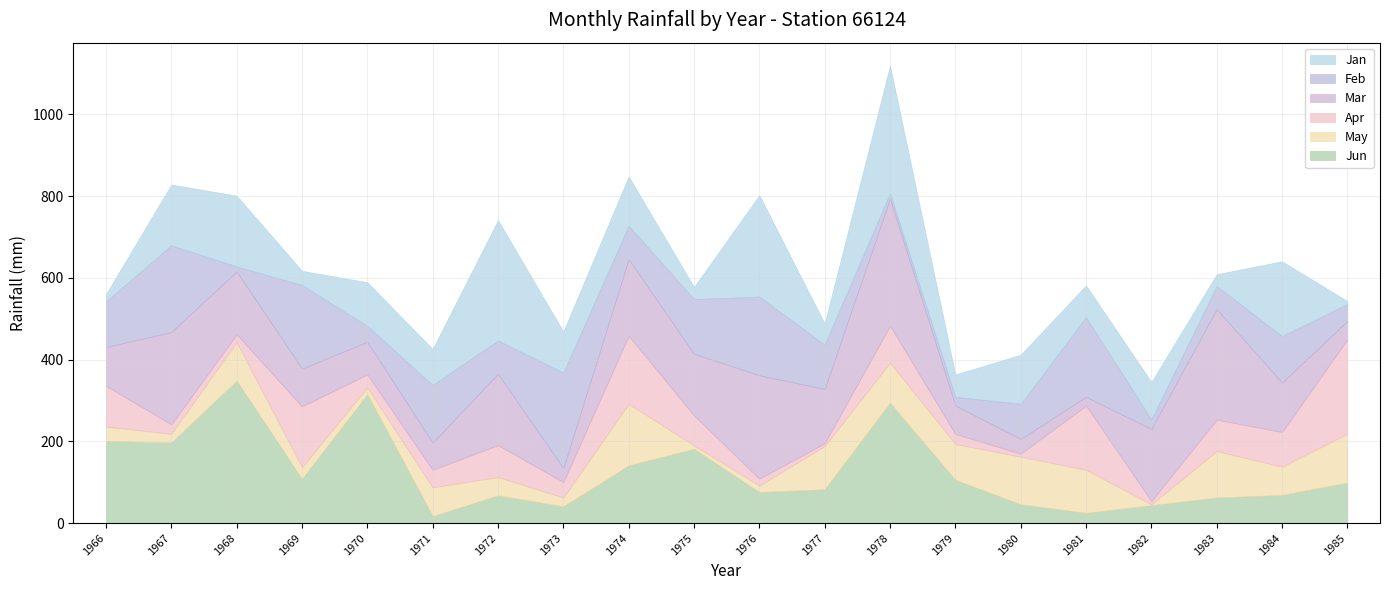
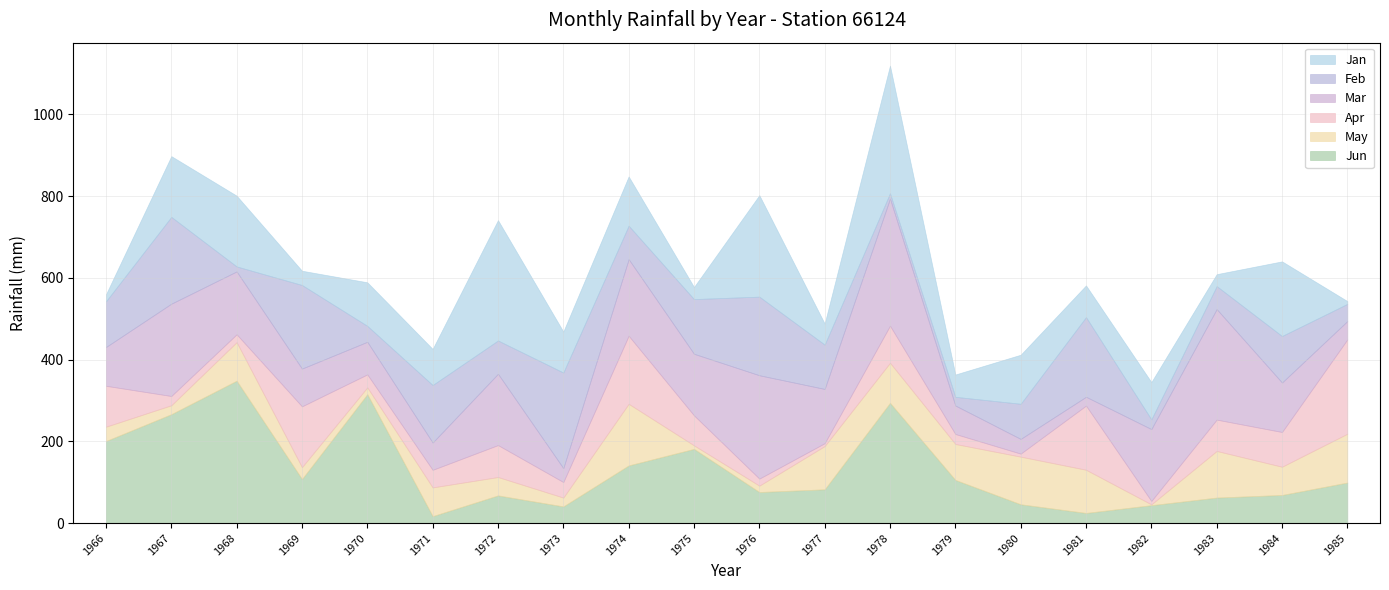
  {
    "Jun": {
      "1966": 200,
-     "1967": 200,
+     "1967": 270,
      "1968": 350,
      "1969": 110,
      "1970": 320,
      "1971": 20,
      "1972": 70,
      "1973": 40,
      "1974": 140,
      "1975": 180,
      "1976": 80,
      "1977": 80,
      "1978": 290,
      "1979": 110,
      "1980": 50,
      "1981": 20,
      "1983": 60,
      "1984": 70,
      "1985": 100
    }
  }
